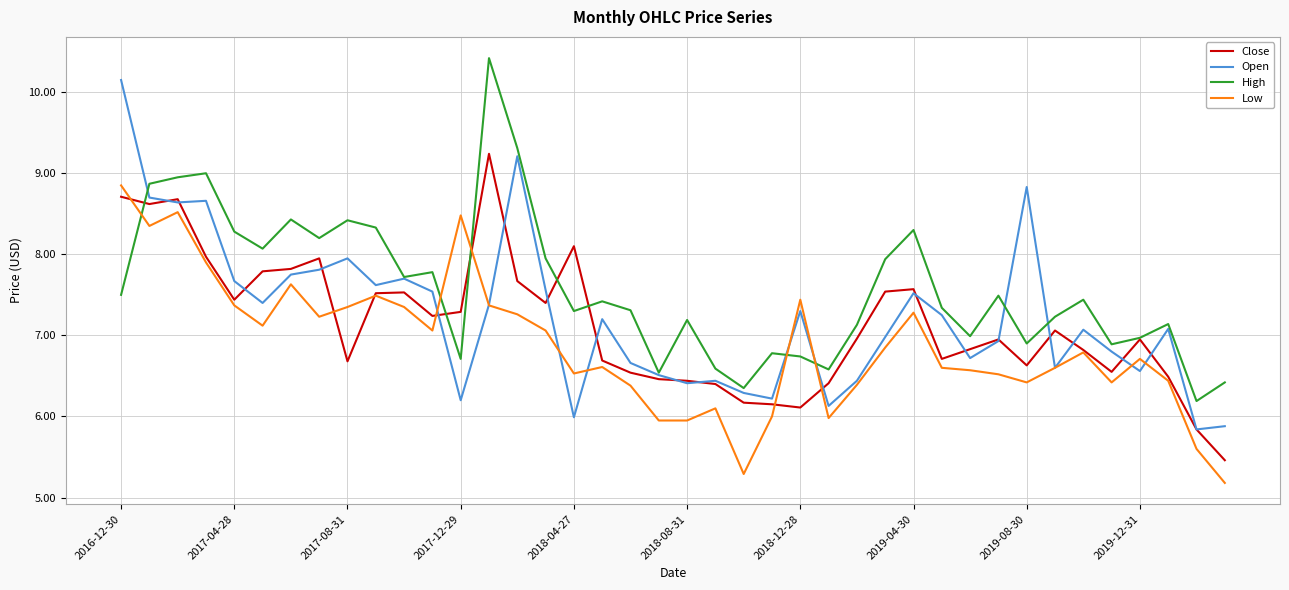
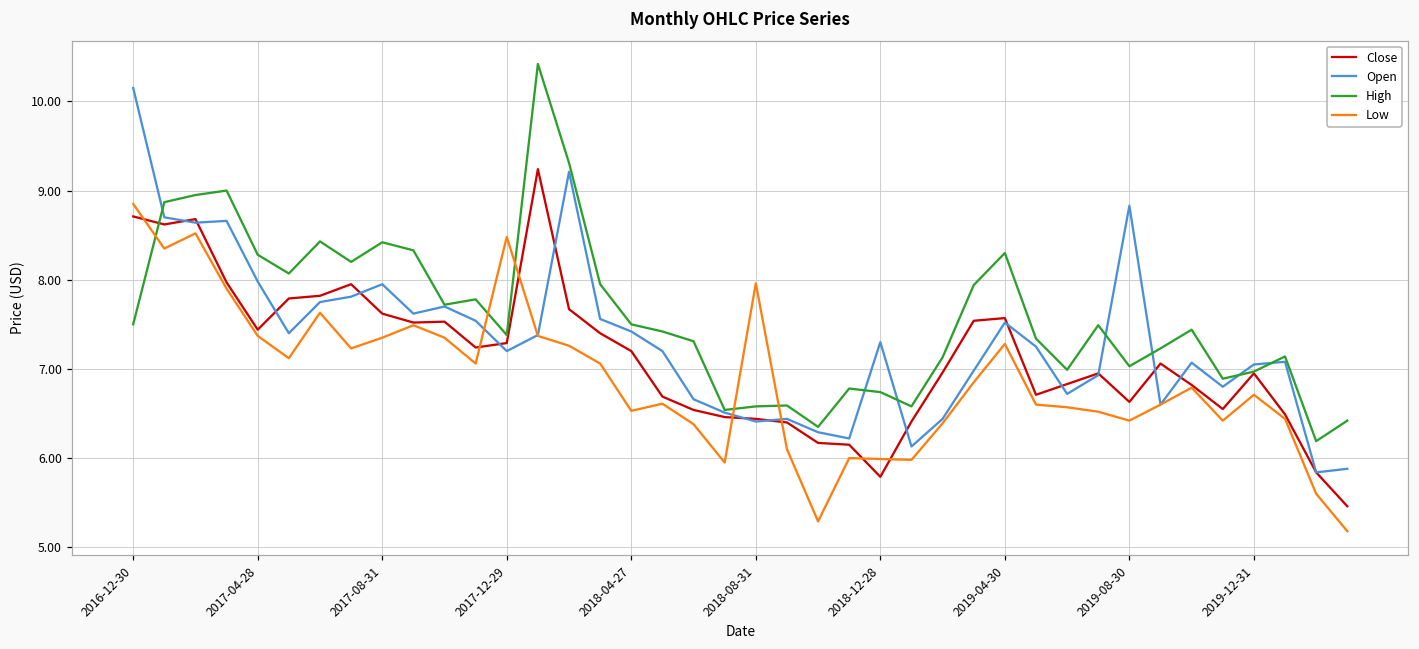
  {
    "Close": {
      "2016-12-30": 8.7,
      "2017-04-28": 7.4,
-     "2017-08-31": 6.7,
+     "2017-08-31": 7.6,
      "2017-12-29": 7.3,
-     "2018-04-27": 8.1,
-     "2018-12-28": 6.1,
+     "2018-04-27": 7.2,
+     "2018-12-28": 5.8,
      "2019-04-30": 7.6,
      "2019-08-30": 6.6
    },
    "Open": {
      "2016-12-30": 10.2,
-     "2017-04-28": 7.7,
+     "2017-04-28": 8.0,
      "2017-08-31": 8.0,
-     "2017-12-29": 6.2,
-     "2018-04-27": 6.0,
+     "2017-12-29": 7.2,
+     "2018-04-27": 7.4,
      "2018-12-28": 7.3,
      "2019-04-30": 7.5,
      "2019-08-30": 8.8,
-     "2019-12-31": 6.6
+     "2019-12-31": 7.1
    },
    "High": {
      "2016-12-30": 7.5,
      "2017-04-28": 8.3,
      "2017-08-31": 8.4,
-     "2017-12-29": 6.7,
-     "2018-04-27": 7.3,
-     "2018-08-31": 7.2,
+     "2017-12-29": 7.4,
+     "2018-04-27": 7.5,
+     "2018-08-31": 6.6,
      "2018-12-28": 6.7,
      "2019-04-30": 8.3,
-     "2019-08-30": 6.9
+     "2019-08-30": 7.0
    },
    "Low": {
      "2016-12-30": 8.9,
      "2017-04-28": 7.4,
      "2017-08-31": 7.4,
      "2017-12-29": 8.5,
      "2018-04-27": 6.5,
-     "2018-08-31": 6.0,
-     "2018-12-28": 7.4,
+     "2018-08-31": 8.0,
+     "2018-12-28": 6.0,
      "2019-04-30": 7.3,
      "2019-08-30": 6.4,
      "2019-12-31": 6.7
    }
  }
